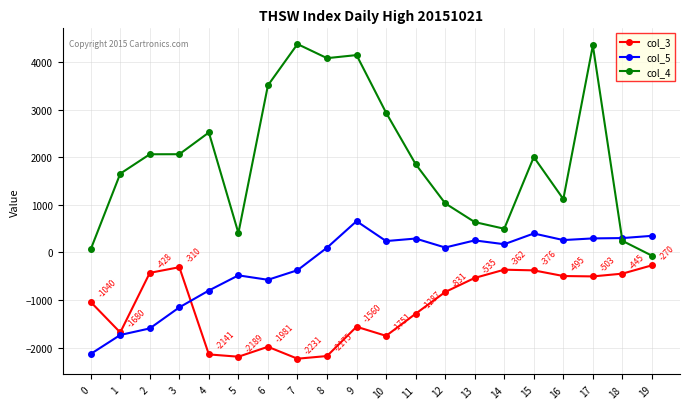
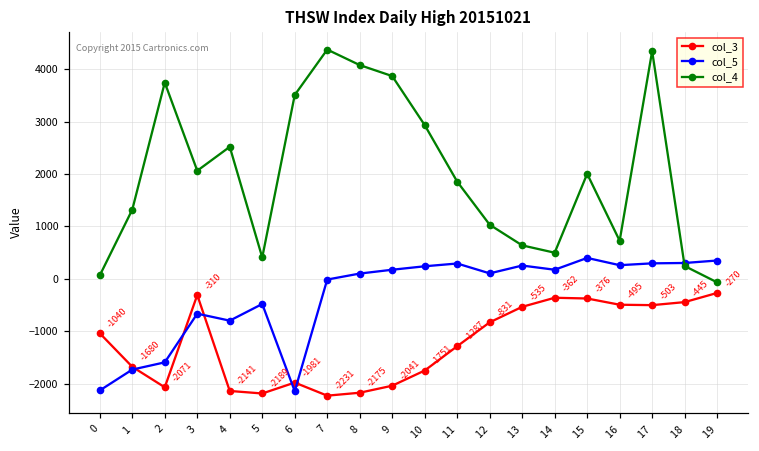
  {
    "col_3": {
      "0": -1040,
-     "2": -428,
+     "2": -2071,
      "3": -310,
      "4": -2141,
      "5": -2189,
      "6": -1981,
      "7": -2231,
      "8": -2175,
-     "9": -1560,
+     "9": -2041,
      "10": -1751,
      "11": -1287,
      "12": -831,
      "13": -535,
      "14": -362,
      "15": -376,
      "16": -495,
      "17": -503,
      "18": -445,
      "19": -270
    },
    "col_5": {
      "0": -2100,
-     "3": -1200,
+     "3": -700,
      "4": -800,
      "5": -500,
-     "6": -600,
-     "7": -400,
+     "6": -2100,
+     "7": 0,
      "8": 100,
-     "9": 700,
+     "9": 200,
      "10": 200,
      "11": 300,
      "12": 100,
      "13": 300,
      "15": 400,
      "16": 300,
      "17": 300,
      "18": 300,
      "19": 300
    },
    "col_4": {
      "0": 100,
-     "1": 1700,
-     "2": 2100,
+     "1": 1300,
+     "2": 3700,
      "3": 2100,
      "4": 2500,
      "5": 400,
      "6": 3500,
      "7": 4400,
      "8": 4100,
-     "9": 4100,
+     "9": 3900,
      "10": 2900,
      "11": 1900,
      "12": 1000,
      "13": 600,
      "14": 500,
      "15": 2000,
-     "16": 1100,
+     "16": 700,
      "17": 4300,
      "18": 200
    }
  }
